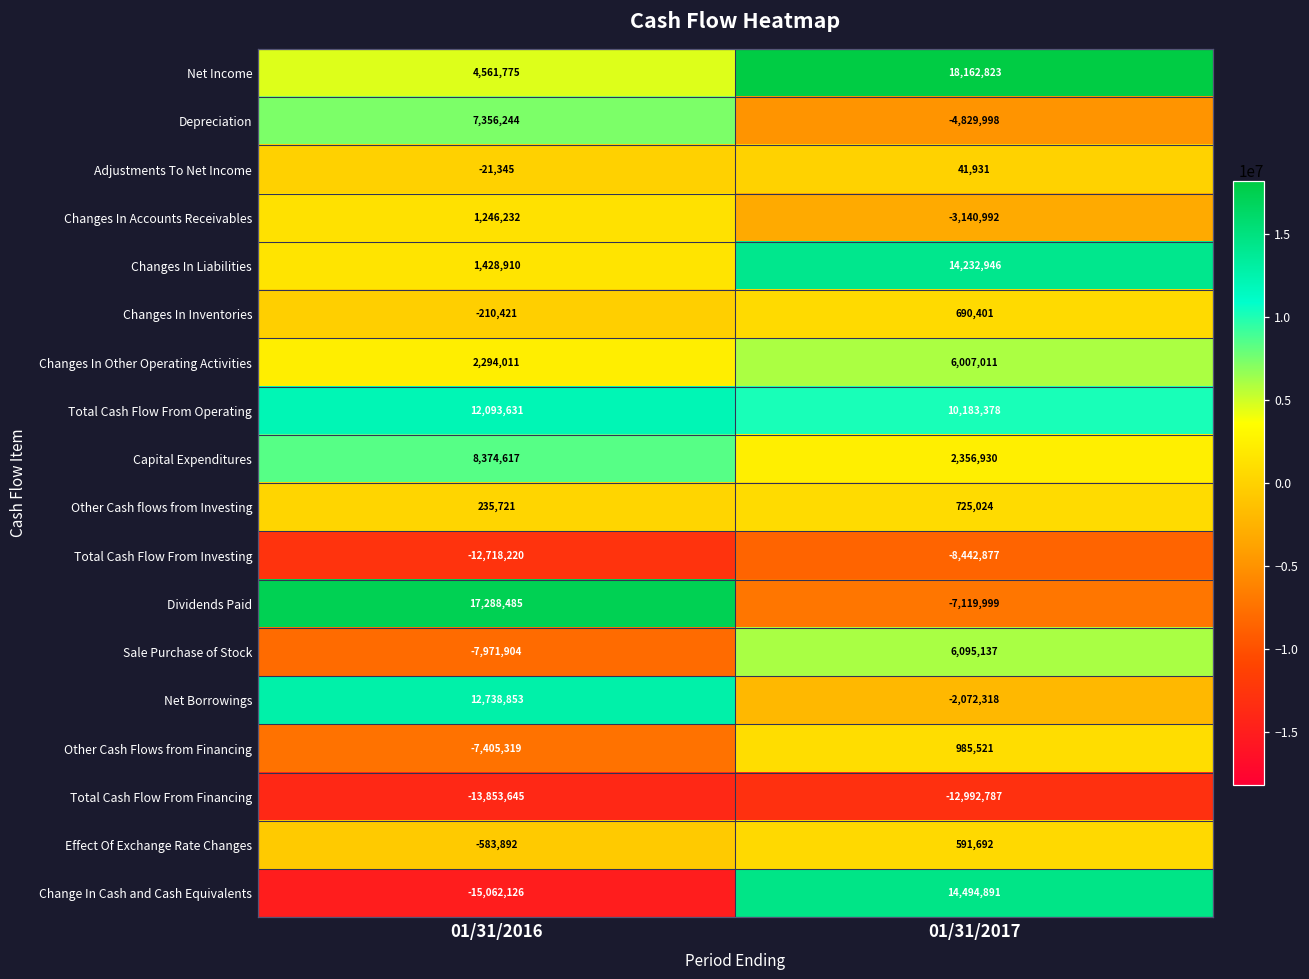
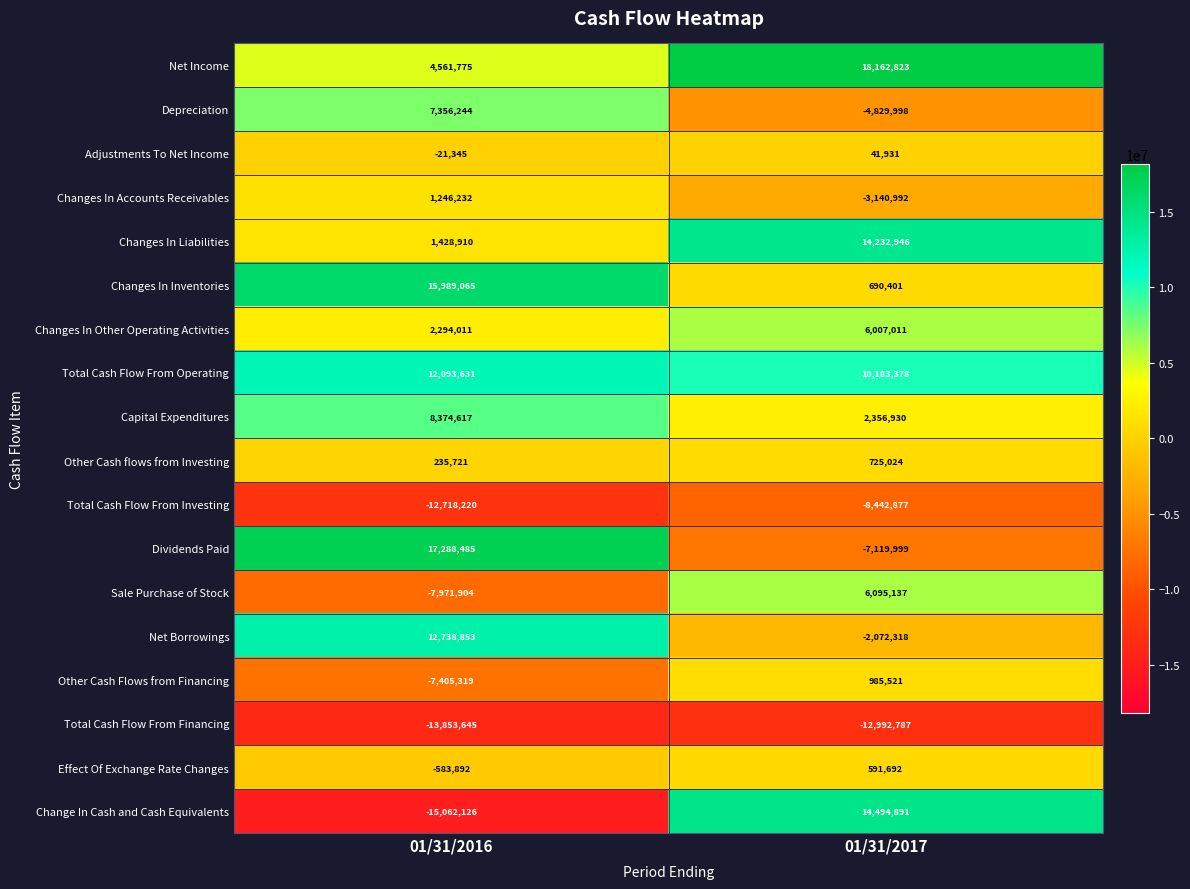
  {
    "Net Income": {
      "01/31/2016": "4,561,775",
      "01/31/2017": "18,162,823"
    },
    "Depreciation": {
      "01/31/2016": "7,356,244",
      "01/31/2017": "-4,829,998"
    },
    "Adjustments To Net Income": {
      "01/31/2016": "-21,345",
      "01/31/2017": "41,931"
    },
    "Changes In Accounts Receivables": {
      "01/31/2016": "1,246,232",
      "01/31/2017": "-3,140,992"
    },
    "Changes In Liabilities": {
      "01/31/2016": "1,428,910",
      "01/31/2017": "14,232,946"
    },
    "Changes In Inventories": {
-     "01/31/2016": "-210,421",
+     "01/31/2016": "15,989,065",
      "01/31/2017": "690,401"
    },
    "Changes In Other Operating Activities": {
      "01/31/2016": "2,294,011",
      "01/31/2017": "6,007,011"
    },
    "Total Cash Flow From Operating": {
      "01/31/2016": "12,093,631",
      "01/31/2017": "10,183,378"
    },
    "Capital Expenditures": {
      "01/31/2016": "8,374,617",
      "01/31/2017": "2,356,930"
    },
    "Other Cash flows from Investing": {
      "01/31/2016": "235,721",
      "01/31/2017": "725,024"
    },
    "Total Cash Flow From Investing": {
      "01/31/2016": "-12,718,220",
      "01/31/2017": "-8,442,877"
    },
    "Dividends Paid": {
      "01/31/2016": "17,288,485",
      "01/31/2017": "-7,119,999"
    },
    "Sale Purchase of Stock": {
      "01/31/2016": "-7,971,904",
      "01/31/2017": "6,095,137"
    },
    "Net Borrowings": {
      "01/31/2016": "12,738,853",
      "01/31/2017": "-2,072,318"
    },
    "Other Cash Flows from Financing": {
      "01/31/2016": "-7,405,319",
      "01/31/2017": "985,521"
    },
    "Total Cash Flow From Financing": {
      "01/31/2016": "-13,853,645",
      "01/31/2017": "-12,992,787"
    },
    "Effect Of Exchange Rate Changes": {
      "01/31/2016": "-583,892",
      "01/31/2017": "591,692"
    },
    "Change In Cash and Cash Equivalents": {
      "01/31/2016": "-15,062,126",
      "01/31/2017": "14,494,891"
    }
  }
